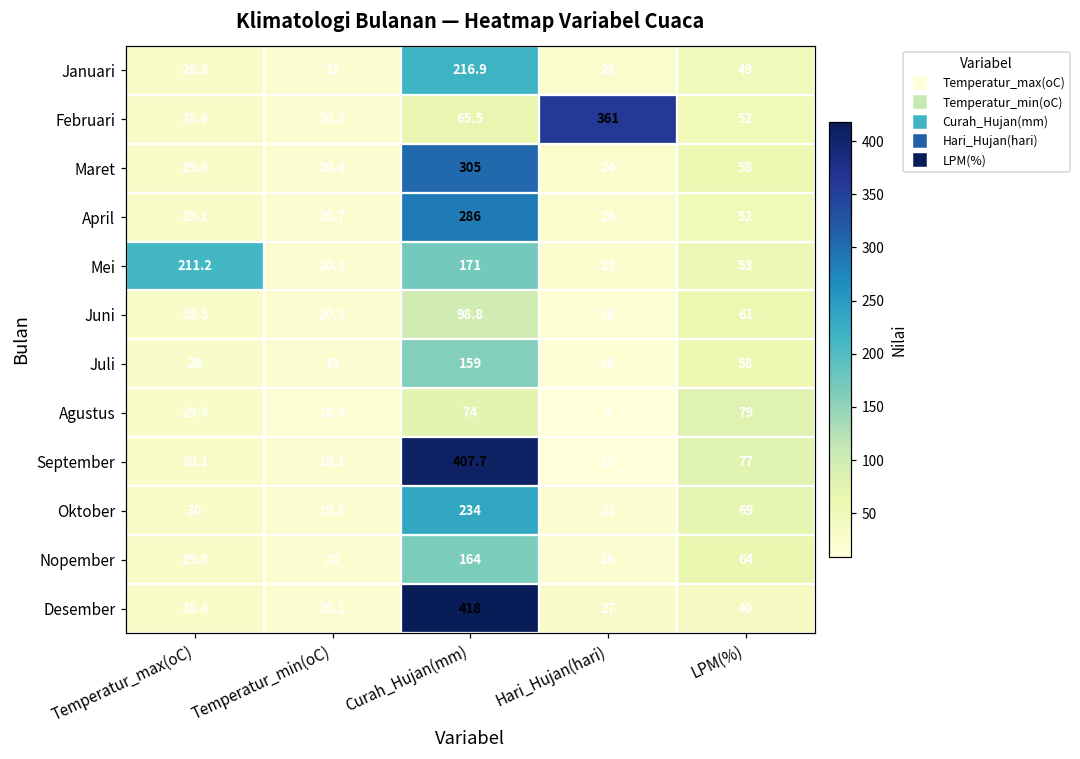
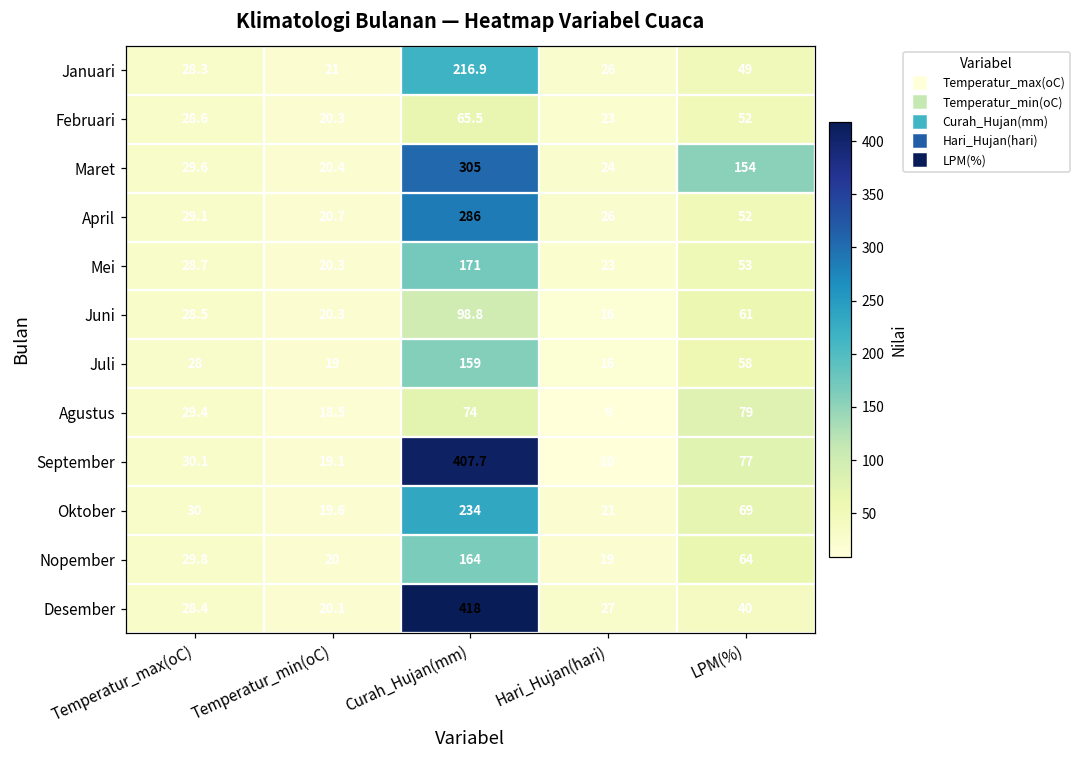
  {
    "Januari": {
      "Temperatur_max(oC)": 28.3,
      "Curah_Hujan(mm)": 216.9,
      "Hari_Hujan(hari)": 26,
      "LPM(%)": 49
    },
    "Februari": {
      "Temperatur_max(oC)": 28.6,
      "Curah_Hujan(mm)": 65.5,
-     "Hari_Hujan(hari)": 361,
+     "Hari_Hujan(hari)": 23,
      "LPM(%)": 52
    },
    "Maret": {
      "Temperatur_max(oC)": 29.6,
      "Curah_Hujan(mm)": 305,
      "Hari_Hujan(hari)": 24,
-     "LPM(%)": 58
+     "LPM(%)": 154
    },
    "April": {
      "Temperatur_max(oC)": 29.1,
      "Curah_Hujan(mm)": 286,
      "Hari_Hujan(hari)": 26,
      "LPM(%)": 52
    },
    "Mei": {
-     "Temperatur_max(oC)": 211.2,
+     "Temperatur_max(oC)": 28.7,
      "Curah_Hujan(mm)": 171,
      "Hari_Hujan(hari)": 23,
      "LPM(%)": 53
    },
    "Juni": {
      "Temperatur_max(oC)": 28.5,
      "Curah_Hujan(mm)": 98.8,
      "LPM(%)": 61
    },
    "Juli": {
      "Temperatur_max(oC)": 28,
      "Curah_Hujan(mm)": 159,
      "LPM(%)": 58
    },
    "Agustus": {
      "Temperatur_max(oC)": 29.4,
      "Curah_Hujan(mm)": 74,
      "LPM(%)": 79
    },
    "September": {
      "Temperatur_max(oC)": 30.1,
      "Curah_Hujan(mm)": 407.7,
      "LPM(%)": 77
    },
    "Oktober": {
      "Temperatur_max(oC)": 30,
      "Curah_Hujan(mm)": 234,
      "LPM(%)": 69
    },
    "Nopember": {
      "Temperatur_max(oC)": 29.8,
      "Curah_Hujan(mm)": 164,
      "LPM(%)": 64
    },
    "Desember": {
      "Temperatur_max(oC)": 28.4,
      "Curah_Hujan(mm)": 418,
      "Hari_Hujan(hari)": 27,
      "LPM(%)": 40
    }
  }
